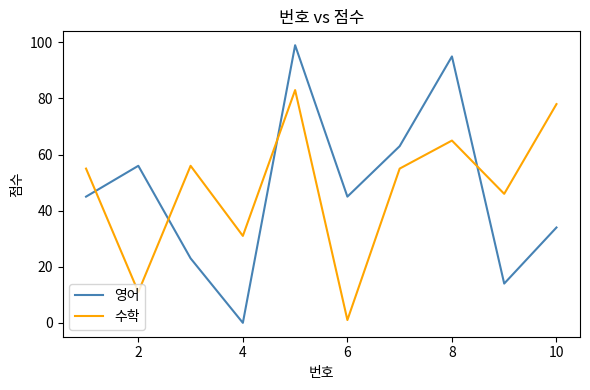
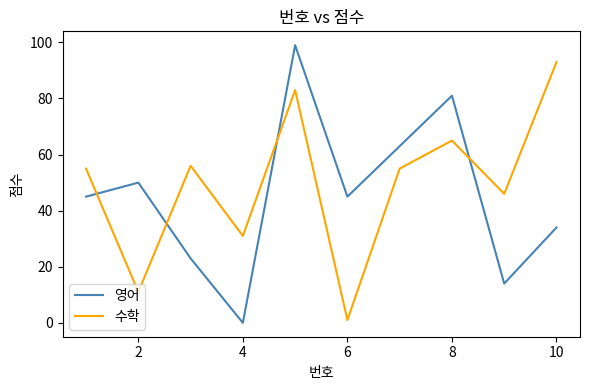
  {
    "영어": {
-     "2": 56,
+     "2": 50,
      "4": 0,
      "6": 45,
-     "8": 95,
+     "8": 81,
      "10": 34
    },
    "수학": {
      "4": 31,
      "6": 1,
      "8": 65,
-     "10": 78
+     "10": 93
    }
  }
